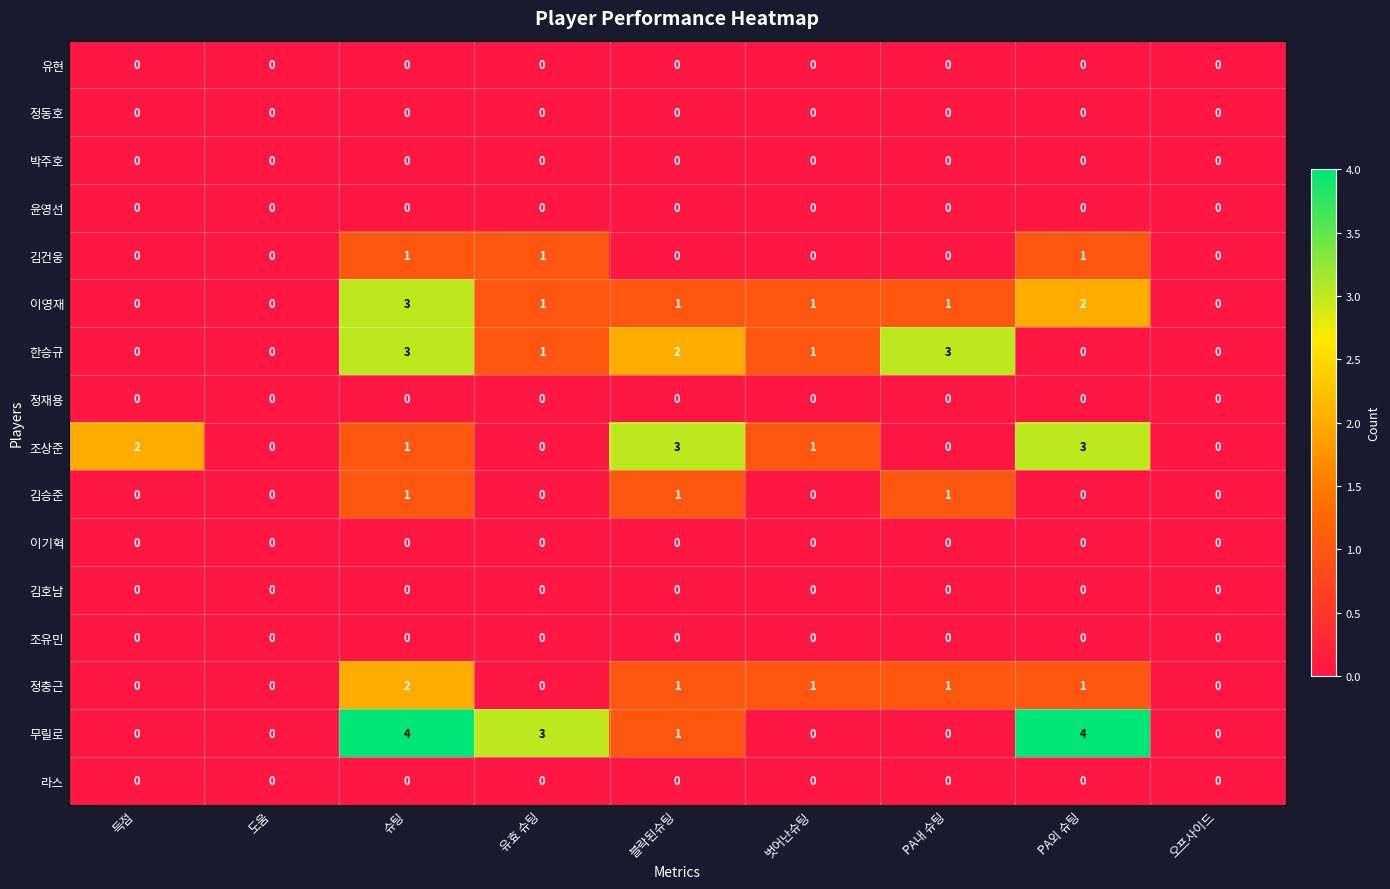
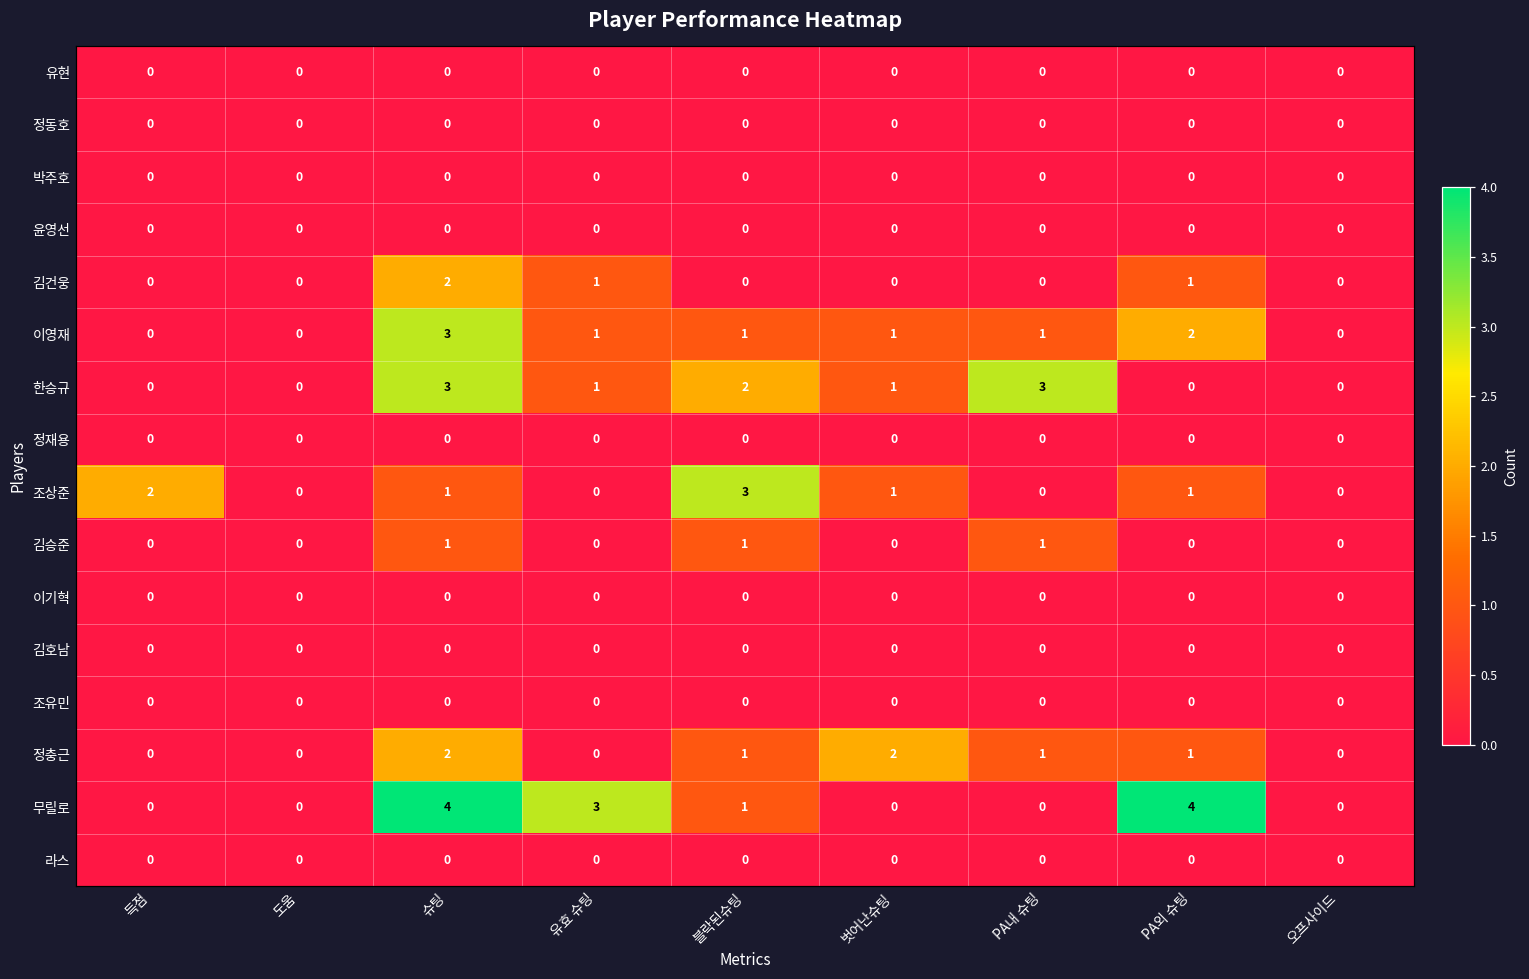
  {
    "유현": {
      "득점": 0,
      "도움": 0,
      "슈팅": 0,
      "유효 슈팅": 0,
      "블락된슈팅": 0,
      "벗어난슈팅": 0,
      "PA내 슈팅": 0,
      "PA외 슈팅": 0,
      "오프사이드": 0
    },
    "정동호": {
      "득점": 0,
      "도움": 0,
      "슈팅": 0,
      "유효 슈팅": 0,
      "블락된슈팅": 0,
      "벗어난슈팅": 0,
      "PA내 슈팅": 0,
      "PA외 슈팅": 0,
      "오프사이드": 0
    },
    "박주호": {
      "득점": 0,
      "도움": 0,
      "슈팅": 0,
      "유효 슈팅": 0,
      "블락된슈팅": 0,
      "벗어난슈팅": 0,
      "PA내 슈팅": 0,
      "PA외 슈팅": 0,
      "오프사이드": 0
    },
    "윤영선": {
      "득점": 0,
      "도움": 0,
      "슈팅": 0,
      "유효 슈팅": 0,
      "블락된슈팅": 0,
      "벗어난슈팅": 0,
      "PA내 슈팅": 0,
      "PA외 슈팅": 0,
      "오프사이드": 0
    },
    "김건웅": {
      "득점": 0,
      "도움": 0,
-     "슈팅": 1,
+     "슈팅": 2,
      "유효 슈팅": 1,
      "블락된슈팅": 0,
      "벗어난슈팅": 0,
      "PA내 슈팅": 0,
      "PA외 슈팅": 1,
      "오프사이드": 0
    },
    "이영재": {
      "득점": 0,
      "도움": 0,
      "슈팅": 3,
      "유효 슈팅": 1,
      "블락된슈팅": 1,
      "벗어난슈팅": 1,
      "PA내 슈팅": 1,
      "PA외 슈팅": 2,
      "오프사이드": 0
    },
    "한승규": {
      "득점": 0,
      "도움": 0,
      "슈팅": 3,
      "유효 슈팅": 1,
      "블락된슈팅": 2,
      "벗어난슈팅": 1,
      "PA내 슈팅": 3,
      "PA외 슈팅": 0,
      "오프사이드": 0
    },
    "정재용": {
      "득점": 0,
      "도움": 0,
      "슈팅": 0,
      "유효 슈팅": 0,
      "블락된슈팅": 0,
      "벗어난슈팅": 0,
      "PA내 슈팅": 0,
      "PA외 슈팅": 0,
      "오프사이드": 0
    },
    "조상준": {
      "득점": 2,
      "도움": 0,
      "슈팅": 1,
      "유효 슈팅": 0,
      "블락된슈팅": 3,
      "벗어난슈팅": 1,
      "PA내 슈팅": 0,
-     "PA외 슈팅": 3,
+     "PA외 슈팅": 1,
      "오프사이드": 0
    },
    "김승준": {
      "득점": 0,
      "도움": 0,
      "슈팅": 1,
      "유효 슈팅": 0,
      "블락된슈팅": 1,
      "벗어난슈팅": 0,
      "PA내 슈팅": 1,
      "PA외 슈팅": 0,
      "오프사이드": 0
    },
    "이기혁": {
      "득점": 0,
      "도움": 0,
      "슈팅": 0,
      "유효 슈팅": 0,
      "블락된슈팅": 0,
      "벗어난슈팅": 0,
      "PA내 슈팅": 0,
      "PA외 슈팅": 0,
      "오프사이드": 0
    },
    "김호남": {
      "득점": 0,
      "도움": 0,
      "슈팅": 0,
      "유효 슈팅": 0,
      "블락된슈팅": 0,
      "벗어난슈팅": 0,
      "PA내 슈팅": 0,
      "PA외 슈팅": 0,
      "오프사이드": 0
    },
    "조유민": {
      "득점": 0,
      "도움": 0,
      "슈팅": 0,
      "유효 슈팅": 0,
      "블락된슈팅": 0,
      "벗어난슈팅": 0,
      "PA내 슈팅": 0,
      "PA외 슈팅": 0,
      "오프사이드": 0
    },
    "정충근": {
      "득점": 0,
      "도움": 0,
      "슈팅": 2,
      "유효 슈팅": 0,
      "블락된슈팅": 1,
-     "벗어난슈팅": 1,
+     "벗어난슈팅": 2,
      "PA내 슈팅": 1,
      "PA외 슈팅": 1,
      "오프사이드": 0
    },
    "무릴로": {
      "득점": 0,
      "도움": 0,
      "슈팅": 4,
      "유효 슈팅": 3,
      "블락된슈팅": 1,
      "벗어난슈팅": 0,
      "PA내 슈팅": 0,
      "PA외 슈팅": 4,
      "오프사이드": 0
    },
    "라스": {
      "득점": 0,
      "도움": 0,
      "슈팅": 0,
      "유효 슈팅": 0,
      "블락된슈팅": 0,
      "벗어난슈팅": 0,
      "PA내 슈팅": 0,
      "PA외 슈팅": 0,
      "오프사이드": 0
    }
  }
